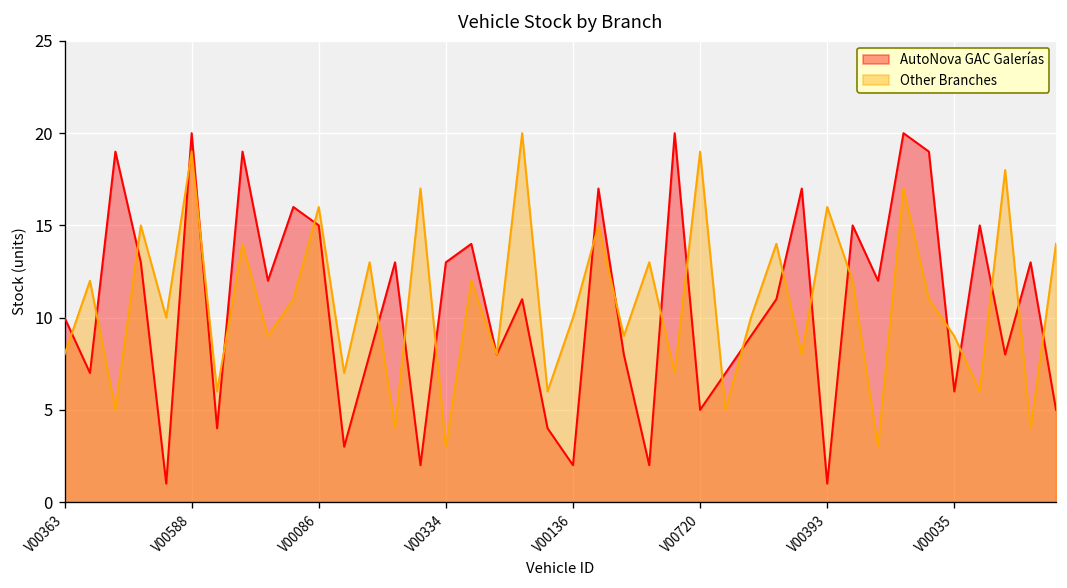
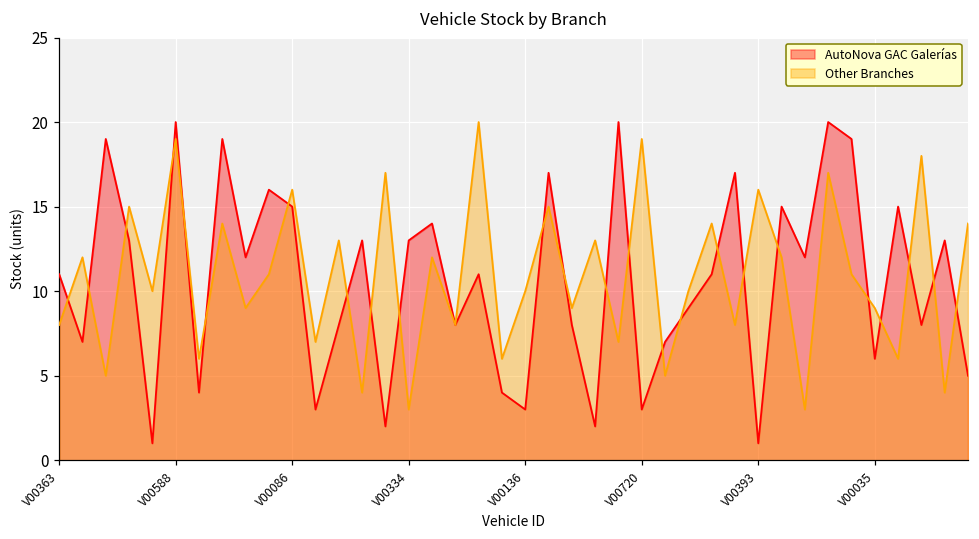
  {
    "AutoNova GAC Galerías": {
-     "V00363": 10,
+     "V00363": 11,
      "V00588": 20,
      "V00086": 15,
      "V00334": 13,
-     "V00136": 2,
-     "V00720": 5,
+     "V00136": 3,
+     "V00720": 3,
      "V00393": 1,
      "V00035": 6
    },
    "Other Branches": {
      "V00363": 8,
      "V00588": 19,
      "V00086": 16,
      "V00334": 3,
      "V00136": 10,
      "V00720": 19,
      "V00393": 16,
      "V00035": 9
    }
  }
